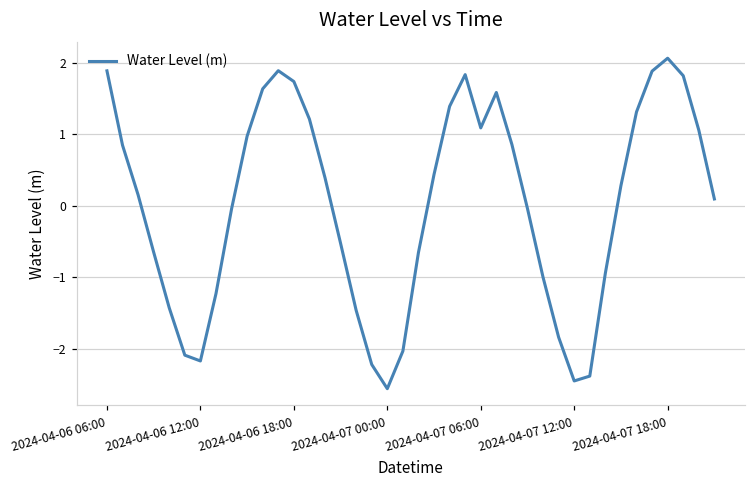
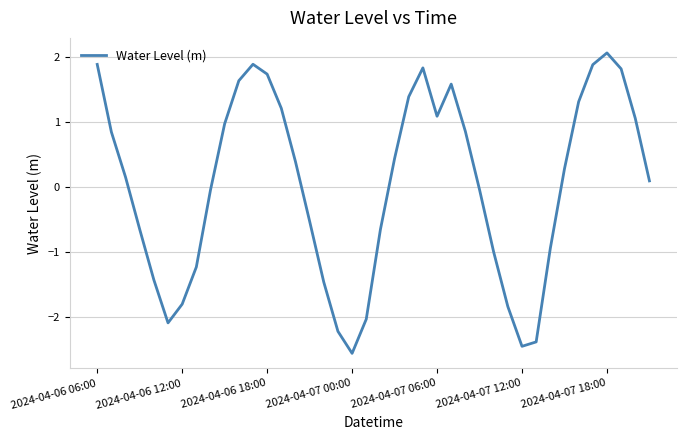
  {
    "2024-04-06 06:00": 1.9,
-   "2024-04-06 12:00": -2.2,
+   "2024-04-06 12:00": -1.8,
    "2024-04-06 18:00": 1.7,
    "2024-04-07 00:00": -2.6,
    "2024-04-07 06:00": 1.1,
    "2024-04-07 12:00": -2.4,
    "2024-04-07 18:00": 2.1
  }
